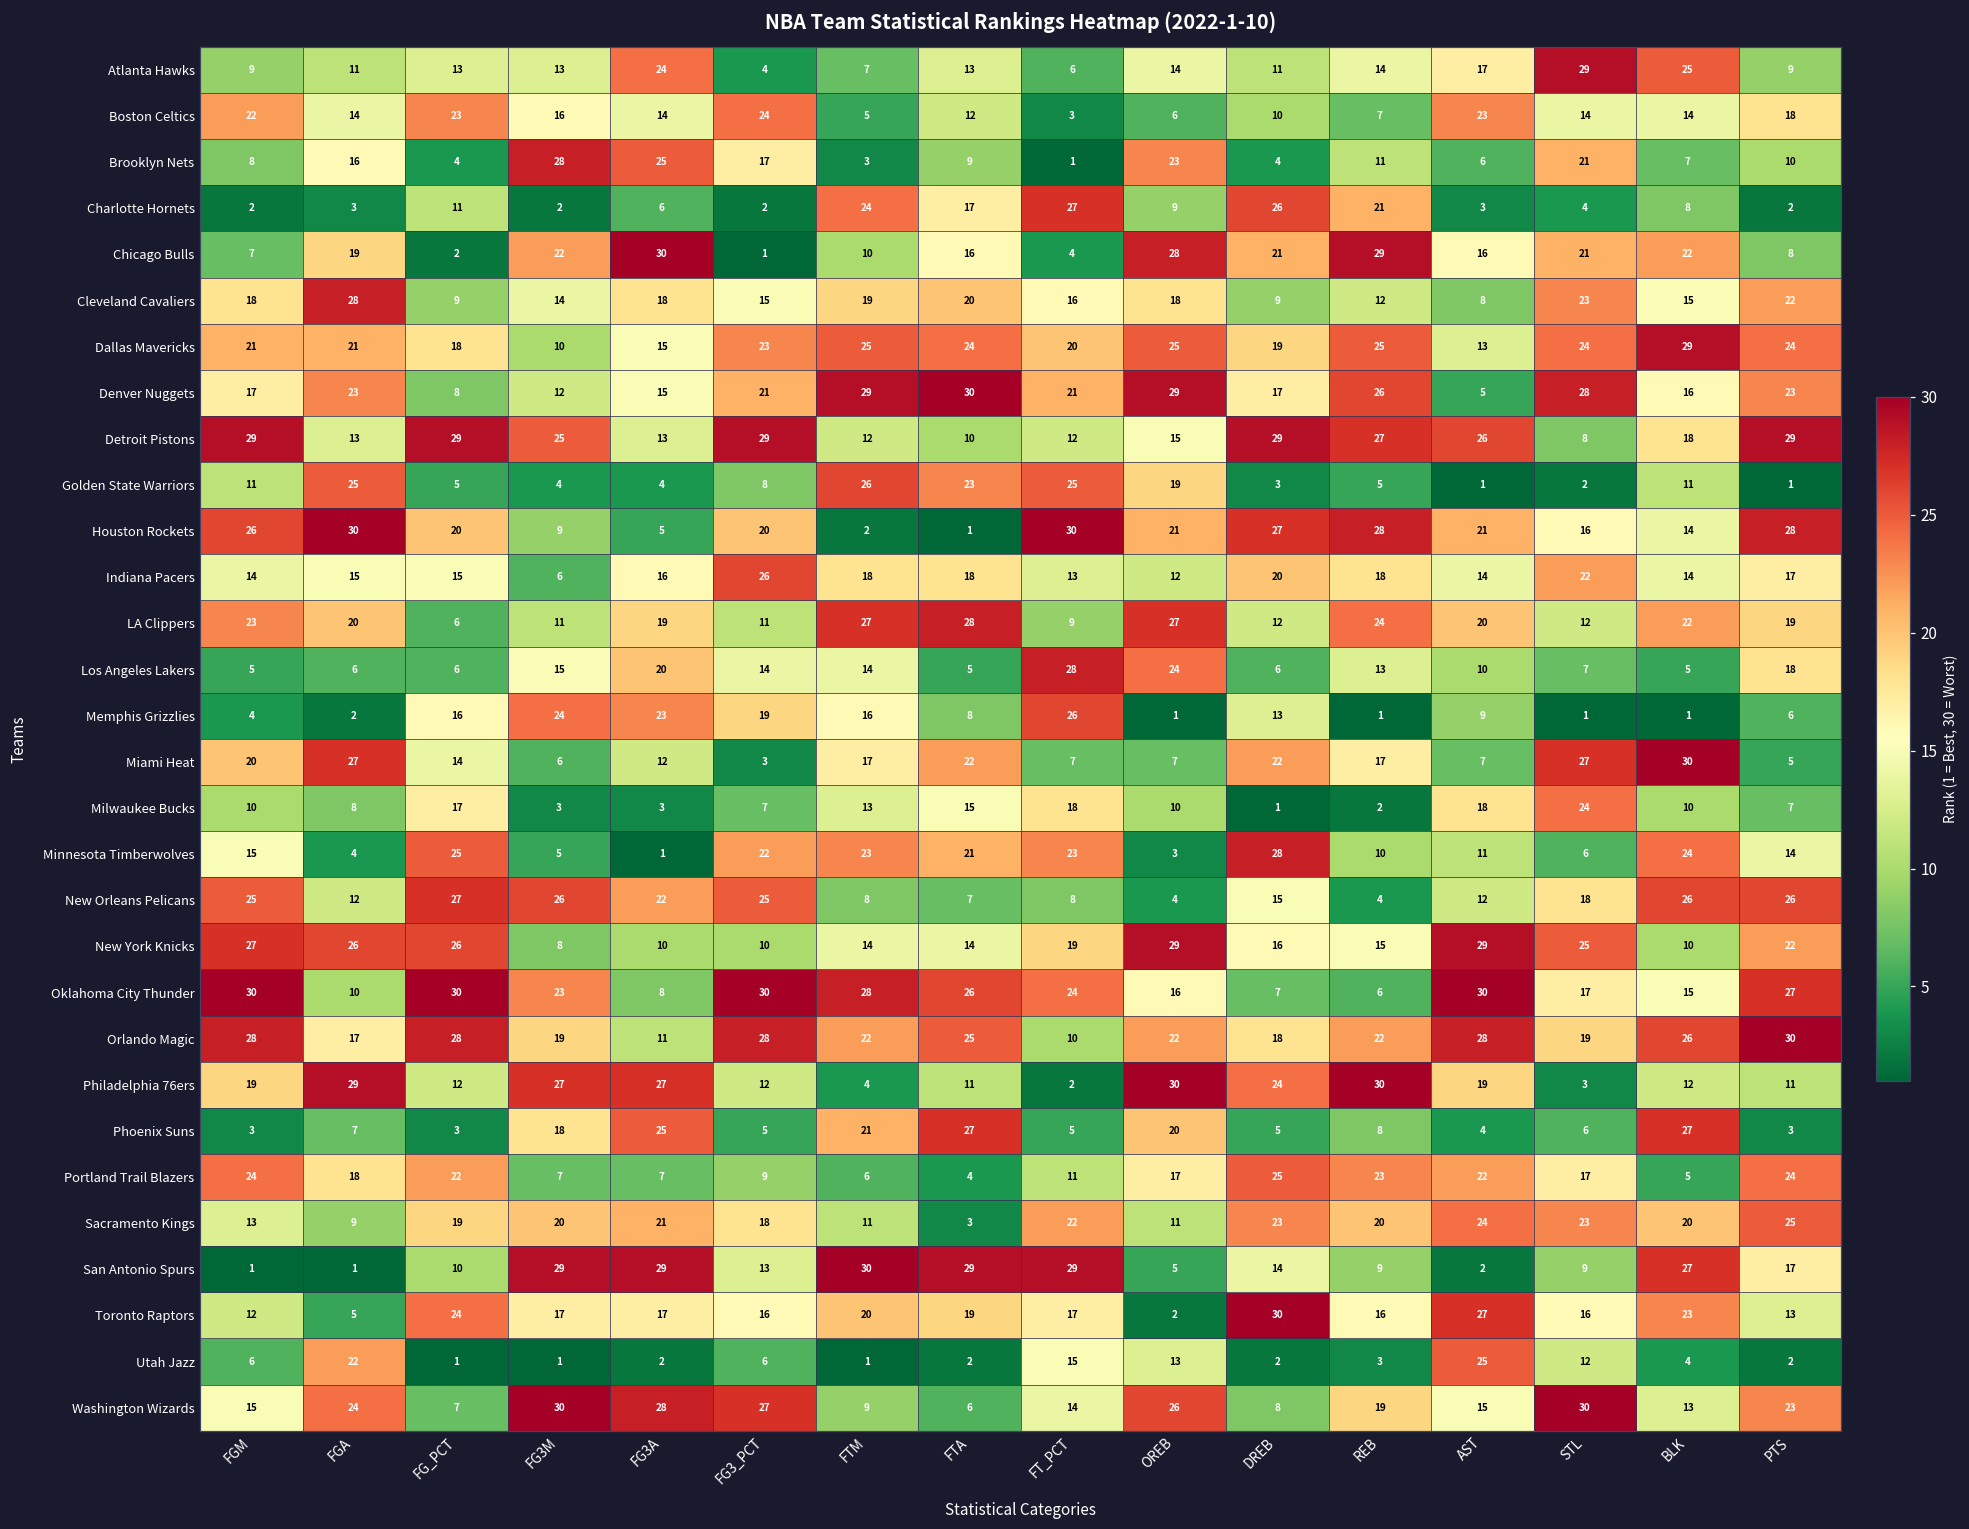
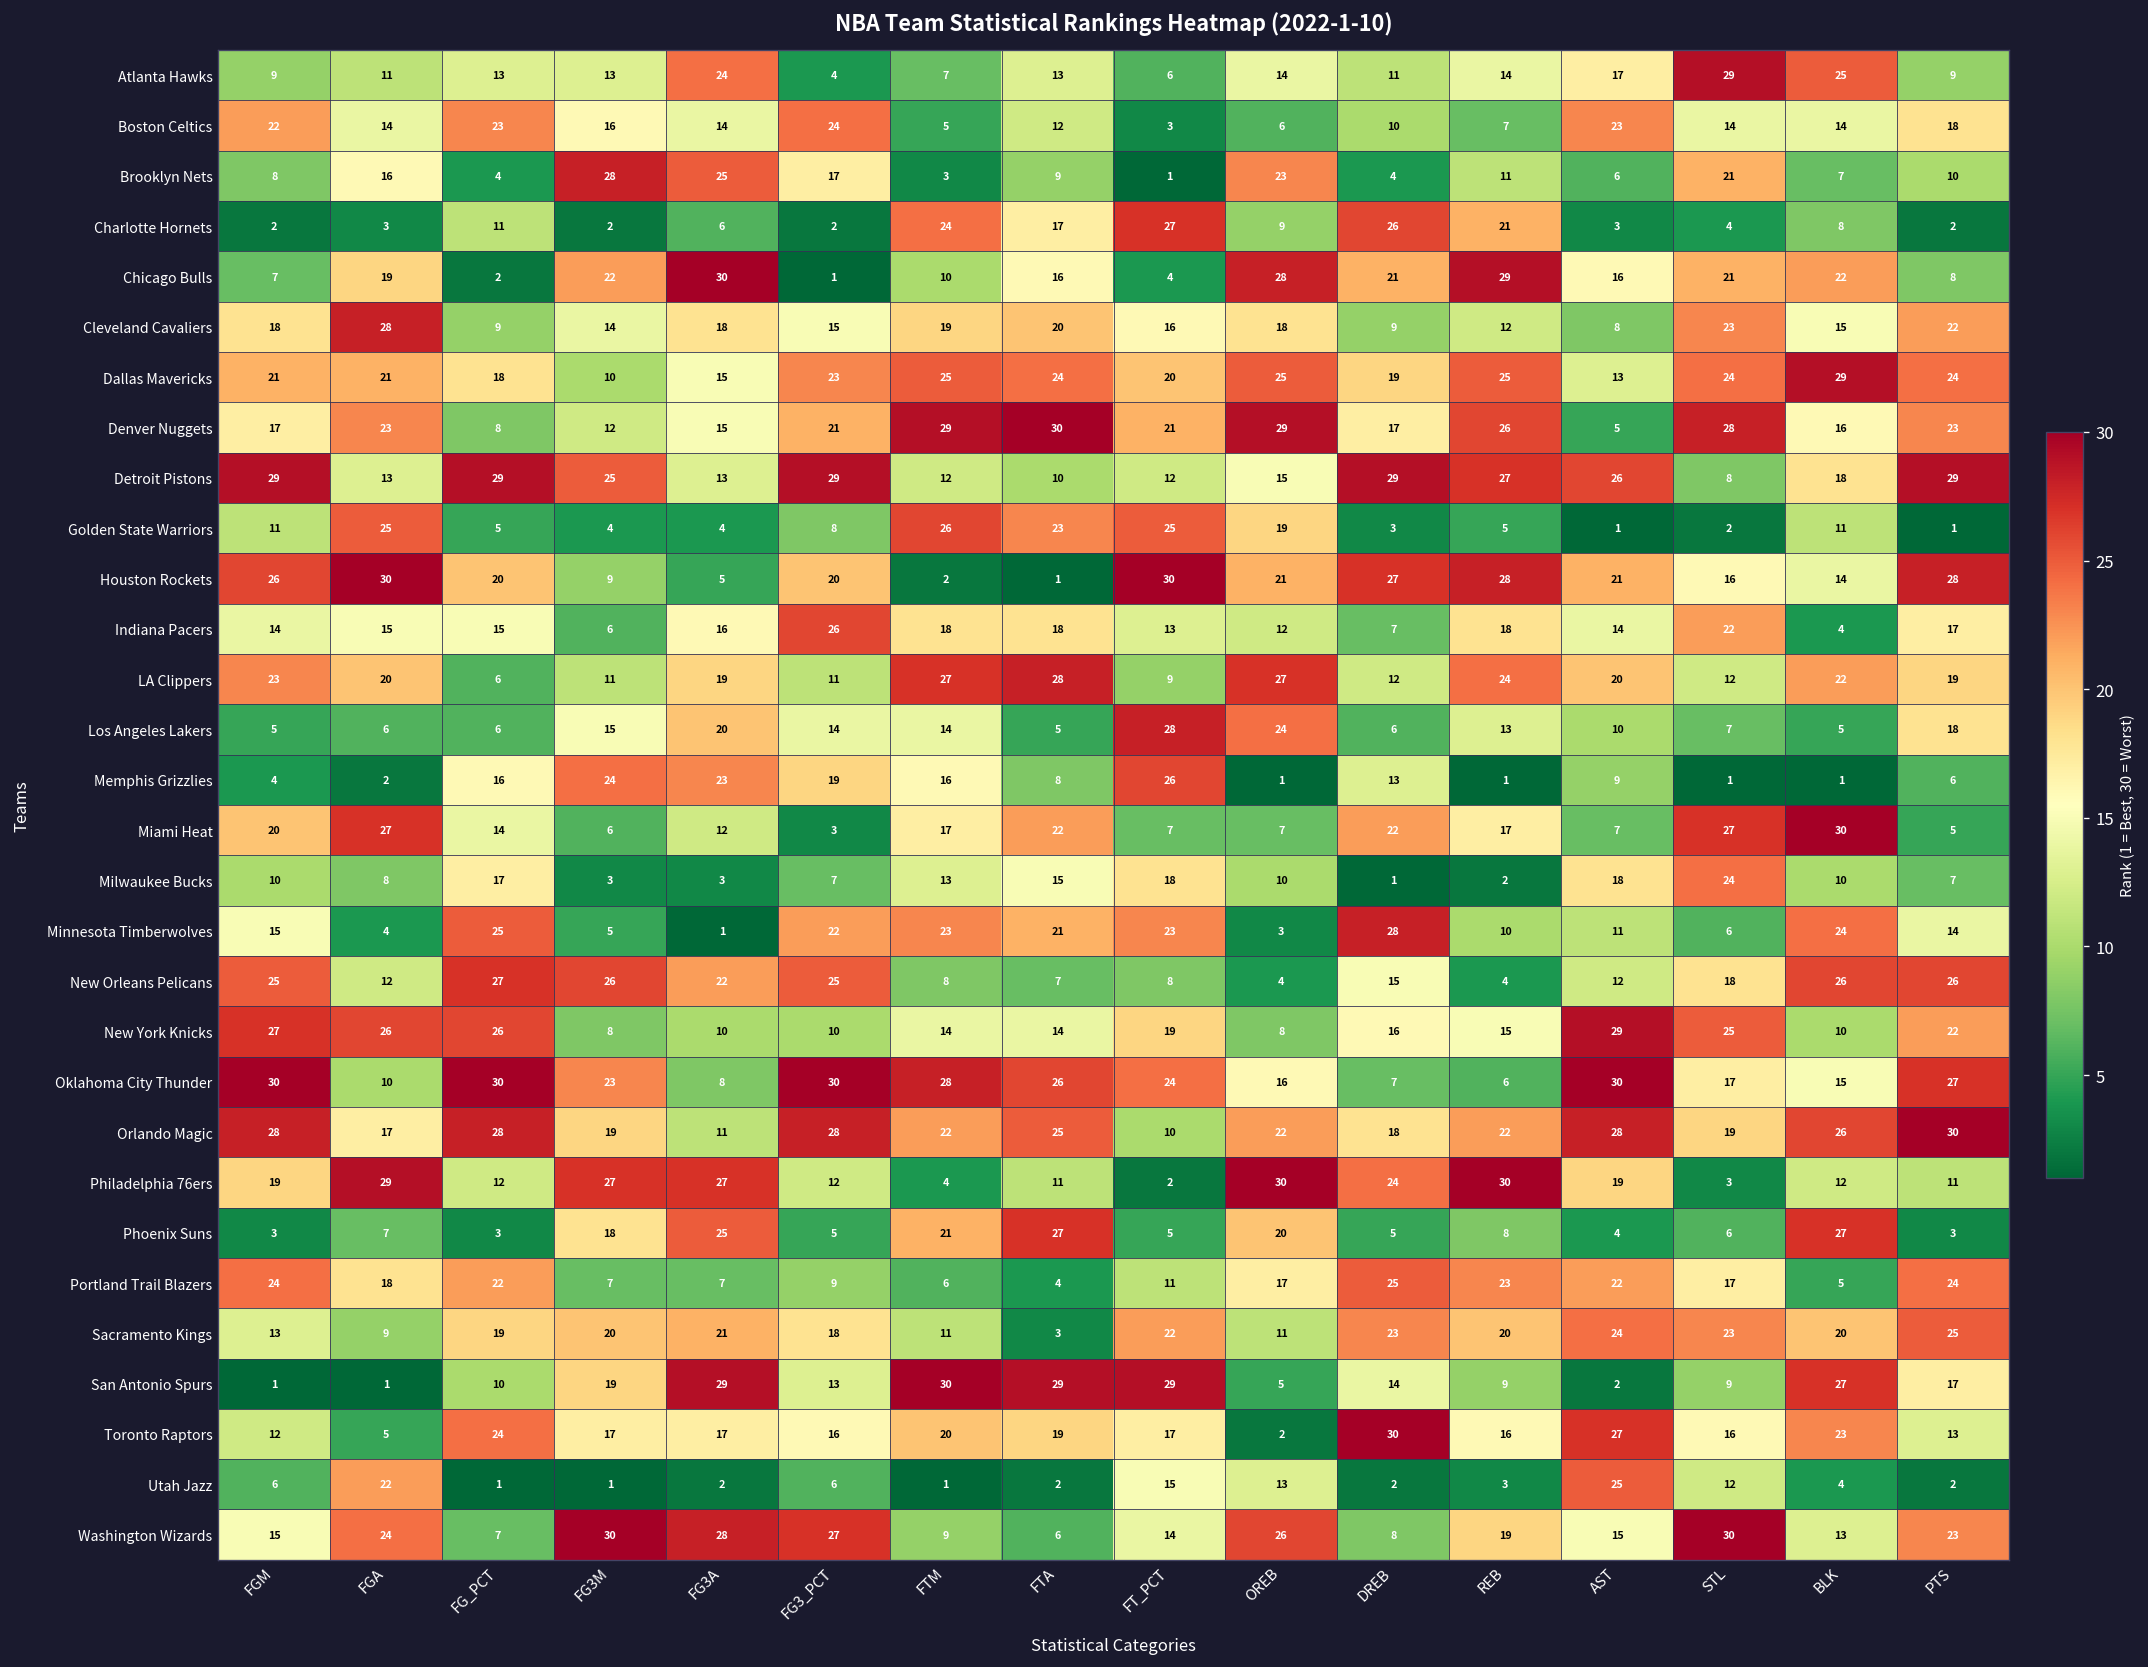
  {
    "Indiana Pacers": {
      "FGM": 14,
      "FGA": 15,
      "FG_PCT": 15,
      "FG3M": 6,
      "FG3A": 16,
      "FG3_PCT": 26,
      "FTM": 18,
      "FTA": 18,
      "FT_PCT": 13,
      "OREB": 12,
-     "DREB": 20,
+     "DREB": 7,
      "REB": 18,
      "AST": 14,
      "STL": 22,
-     "BLK": 14,
+     "BLK": 4,
      "PTS": 17
    },
    "New York Knicks": {
      "FGM": 27,
      "FGA": 26,
      "FG_PCT": 26,
      "FG3M": 8,
      "FG3A": 10,
      "FG3_PCT": 10,
      "FTM": 14,
      "FTA": 14,
      "FT_PCT": 19,
-     "OREB": 29,
+     "OREB": 8,
      "DREB": 16,
      "REB": 15,
      "AST": 29,
      "STL": 25,
      "BLK": 10,
      "PTS": 22
    },
    "San Antonio Spurs": {
      "FGM": 1,
      "FGA": 1,
      "FG_PCT": 10,
-     "FG3M": 29,
+     "FG3M": 19,
      "FG3A": 29,
      "FG3_PCT": 13,
      "FTM": 30,
      "FTA": 29,
      "FT_PCT": 29,
      "OREB": 5,
      "DREB": 14,
      "REB": 9,
      "AST": 2,
      "STL": 9,
      "BLK": 27,
      "PTS": 17
    }
  }
